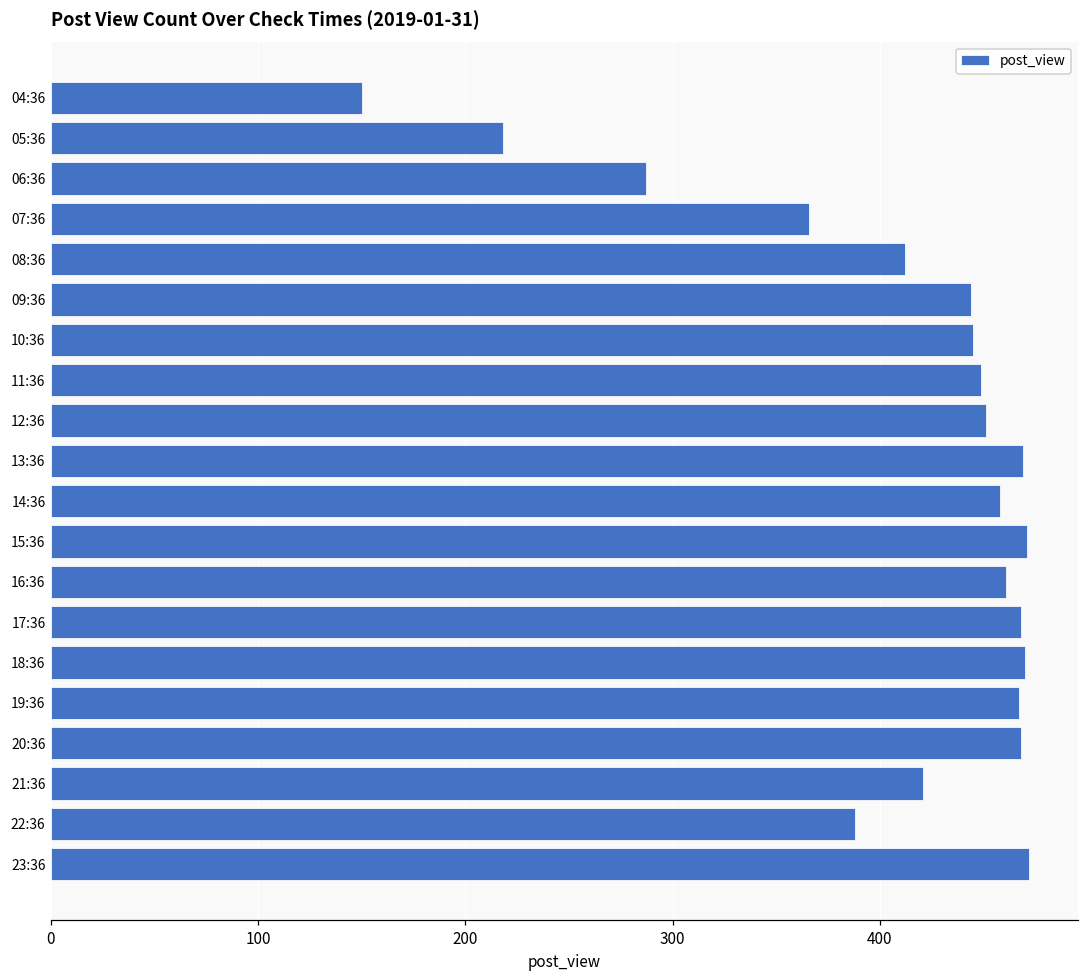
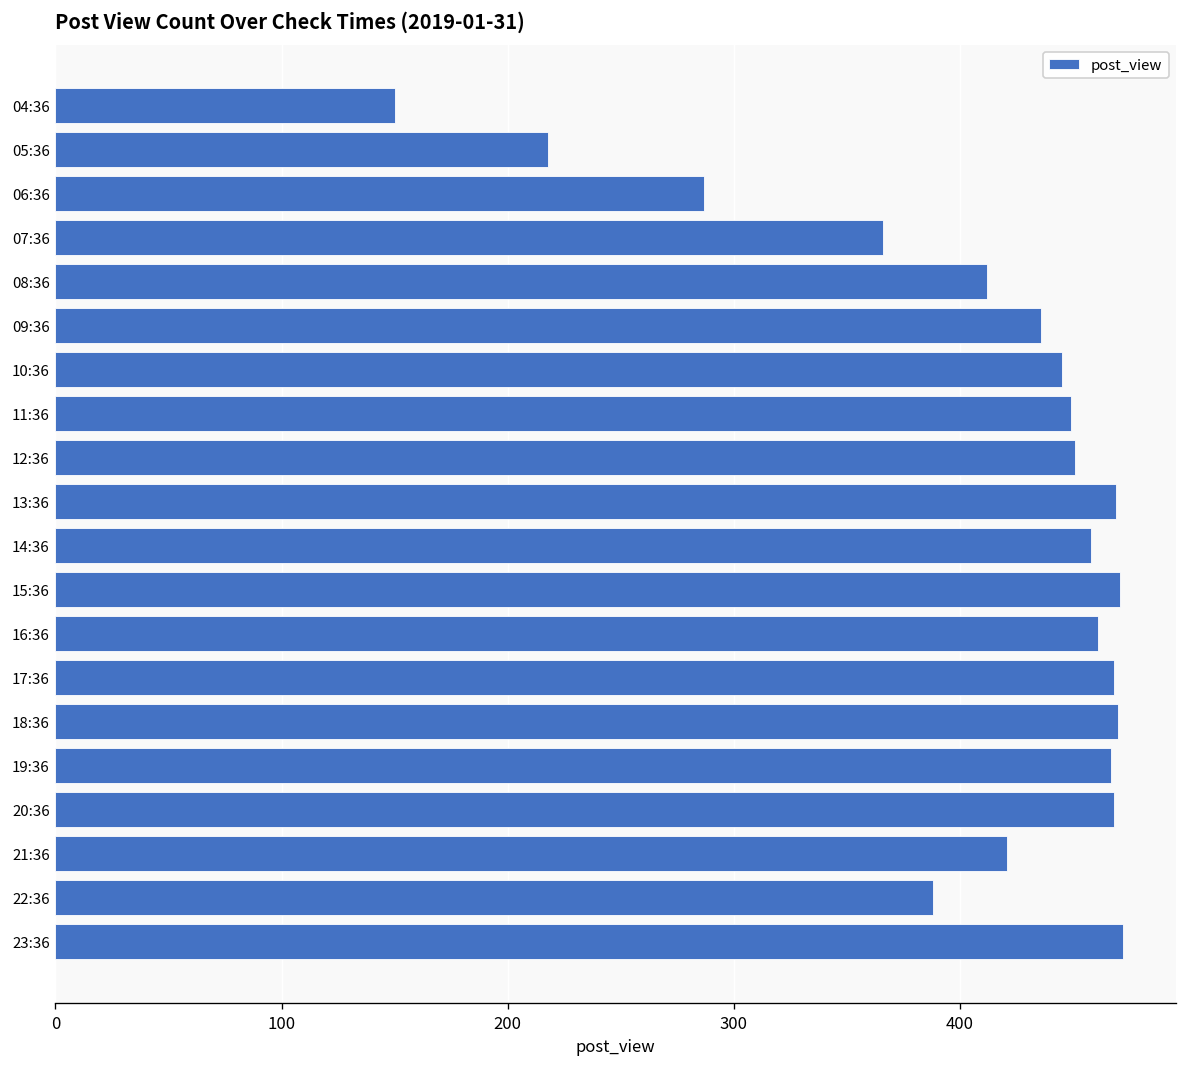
  {
    "04:36": 150,
    "05:36": 218,
    "06:36": 287,
    "07:36": 366,
    "08:36": 412,
-   "09:36": 444,
+   "09:36": 436,
    "10:36": 445,
    "11:36": 449,
    "12:36": 451,
    "13:36": 469,
    "14:36": 458,
    "15:36": 471,
    "16:36": 461,
    "17:36": 468,
    "18:36": 470,
    "19:36": 467,
    "20:36": 468,
    "21:36": 421,
    "22:36": 388,
    "23:36": 472
  }
